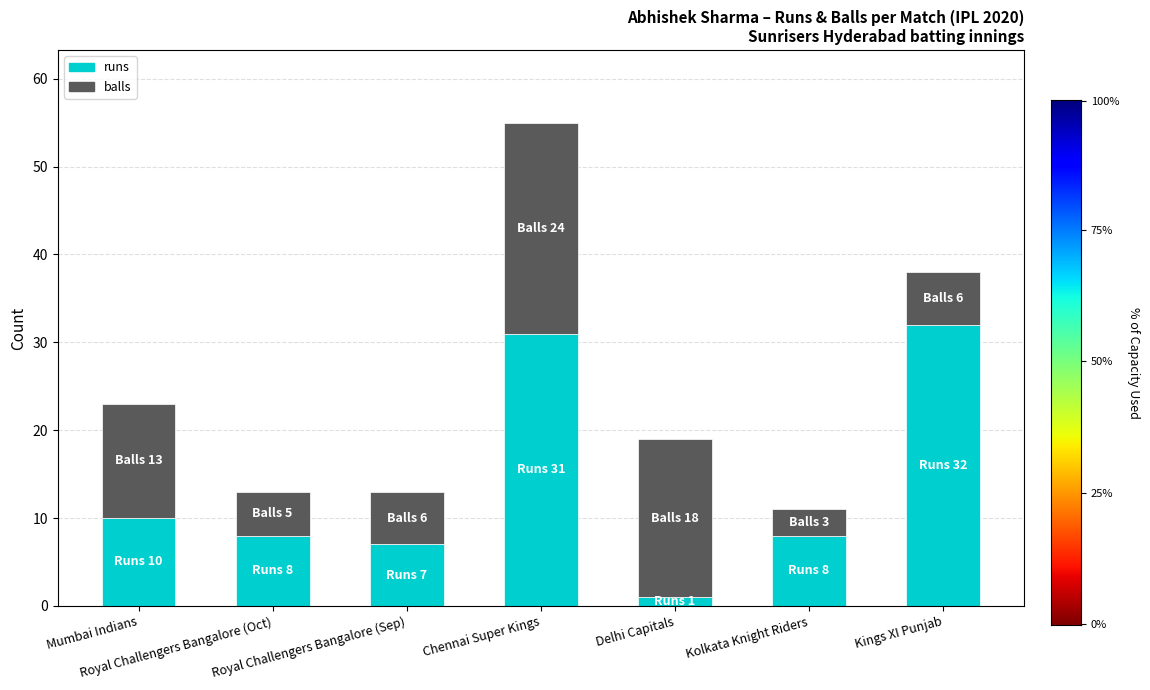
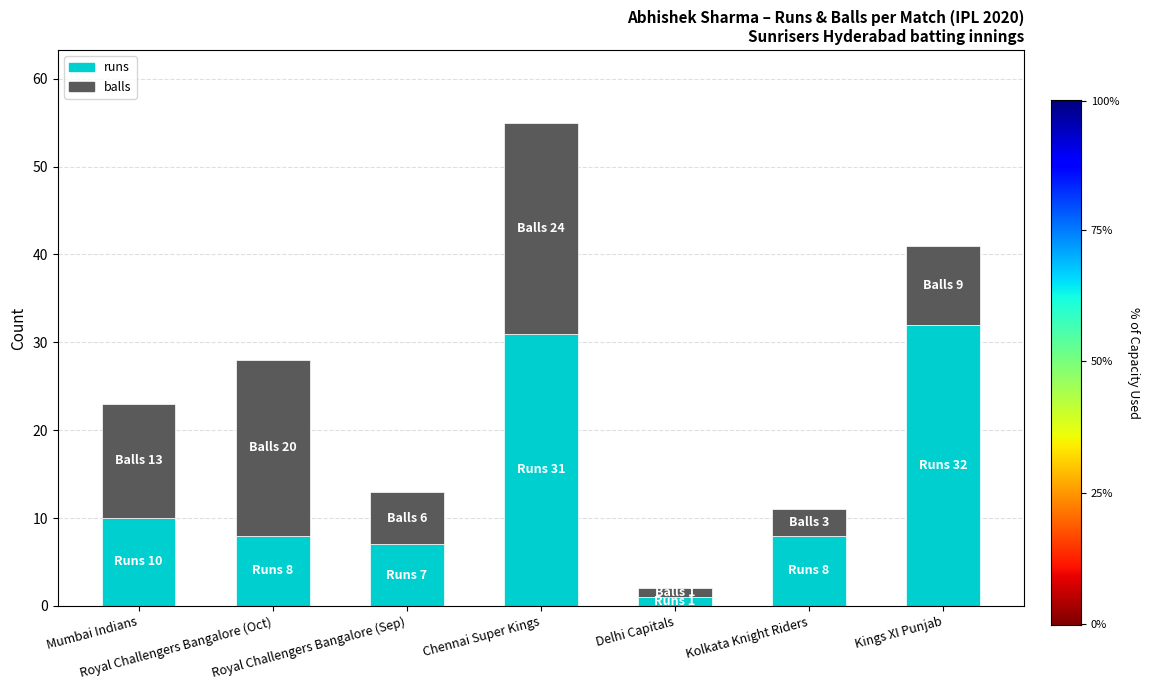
  {
    "runs": {
      "Mumbai Indians": 10,
      "Royal Challengers Bangalore (Oct)": 8,
      "Royal Challengers Bangalore (Sep)": 7,
      "Chennai Super Kings": 31,
      "Kolkata Knight Riders": 8,
      "Kings XI Punjab": 32
    },
    "balls": {
      "Mumbai Indians": 13,
-     "Royal Challengers Bangalore (Oct)": 5,
+     "Royal Challengers Bangalore (Oct)": 20,
      "Royal Challengers Bangalore (Sep)": 6,
      "Chennai Super Kings": 24,
-     "Delhi Capitals": 18,
+     "Delhi Capitals": 1,
      "Kolkata Knight Riders": 3,
-     "Kings XI Punjab": 6
+     "Kings XI Punjab": 9
    }
  }
